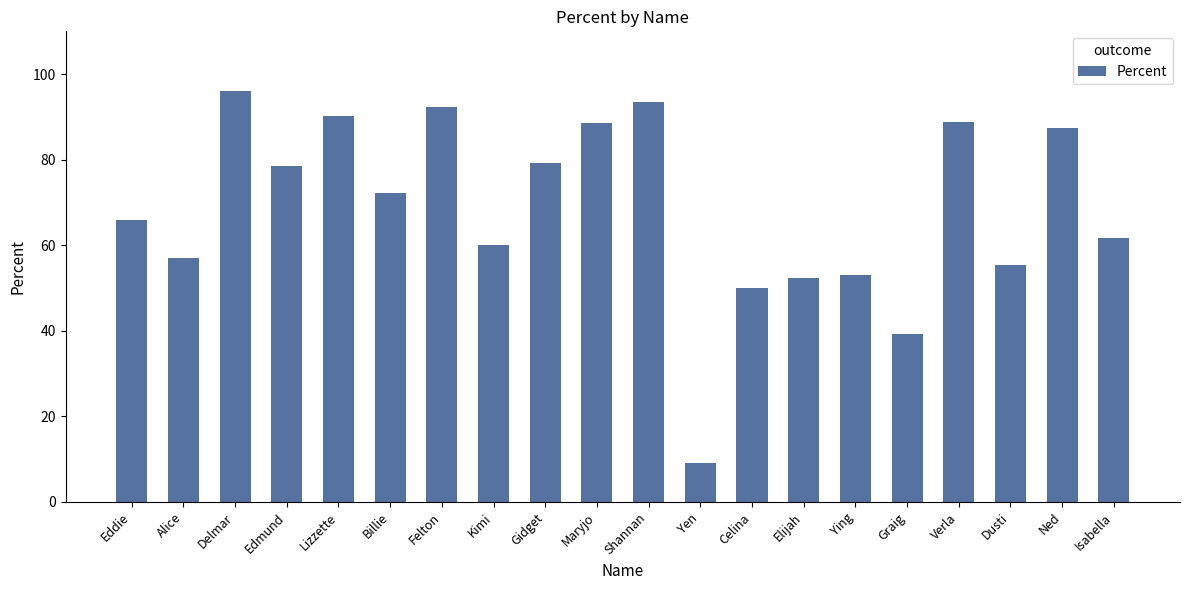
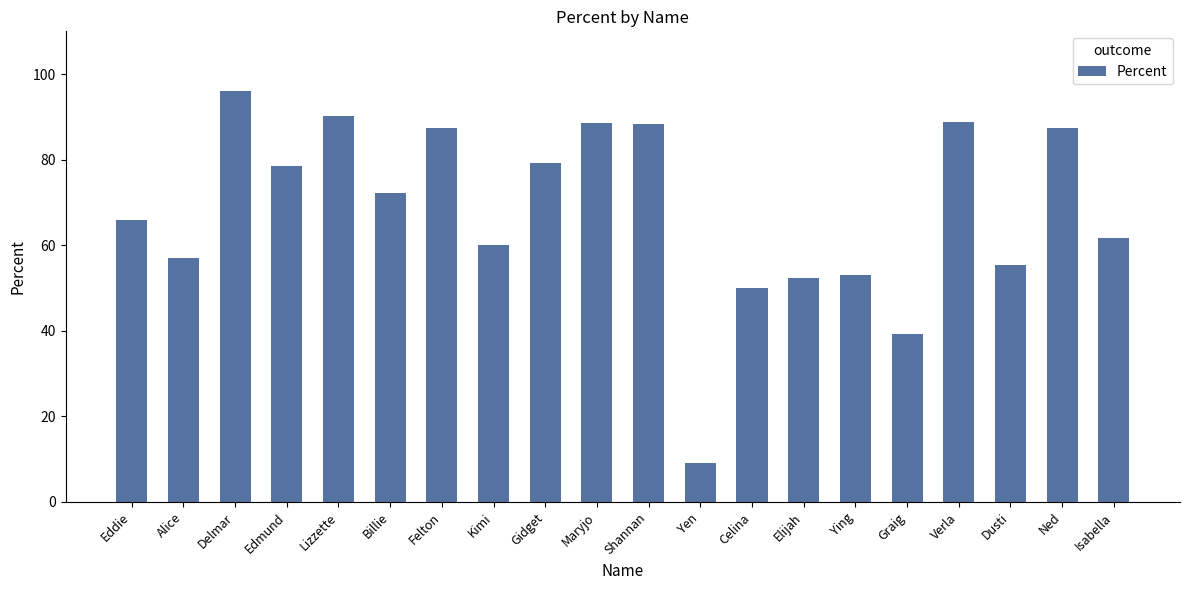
  {
    "Eddie": 66,
    "Alice": 57,
    "Delmar": 96,
    "Edmund": 79,
    "Lizzette": 90,
    "Billie": 72,
-   "Felton": 92,
+   "Felton": 87,
    "Kimi": 60,
    "Gidget": 79,
    "Maryjo": 89,
-   "Shannan": 94,
+   "Shannan": 88,
    "Yen": 9,
    "Celina": 50,
    "Elijah": 52,
    "Ying": 53,
    "Graig": 39,
    "Verla": 89,
    "Dusti": 55,
    "Ned": 87,
    "Isabella": 62
  }
